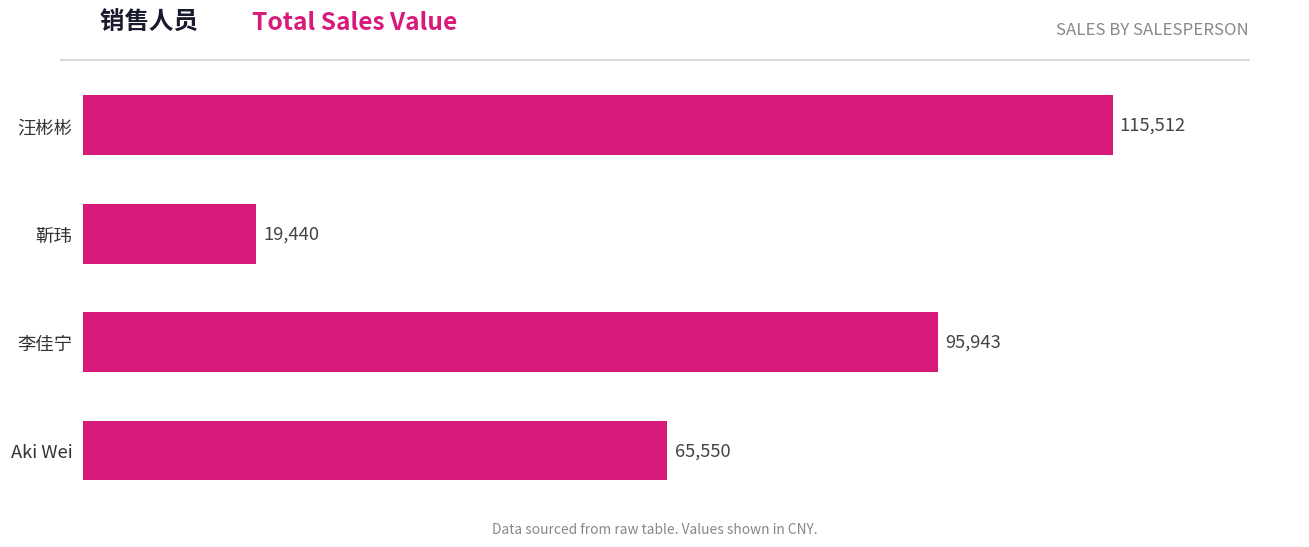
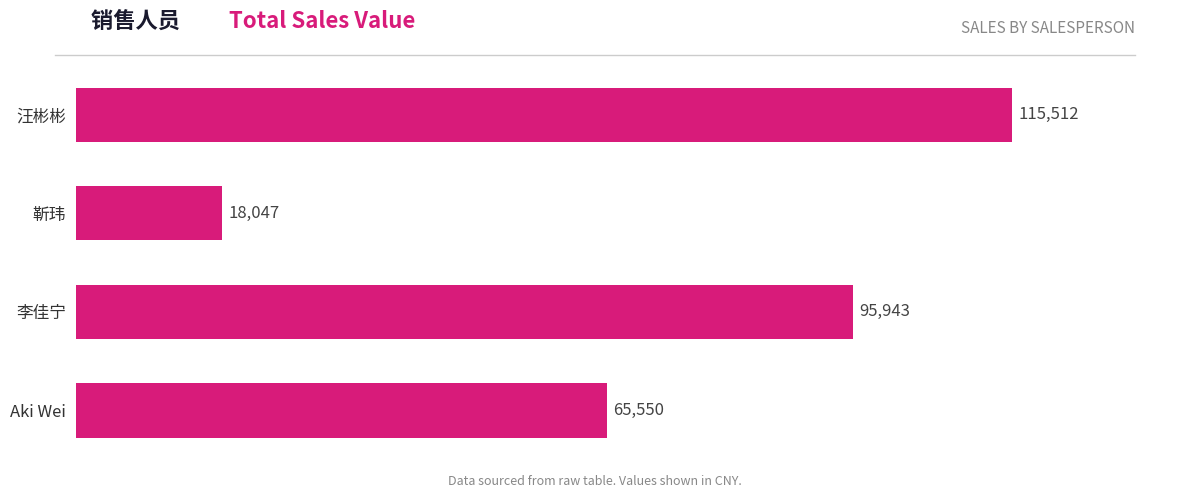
  {
    "汪彬彬": "115,512",
-   "靳玮": "19,440",
+   "靳玮": "18,047",
    "李佳宁": "95,943",
    "Aki Wei": "65,550"
  }
